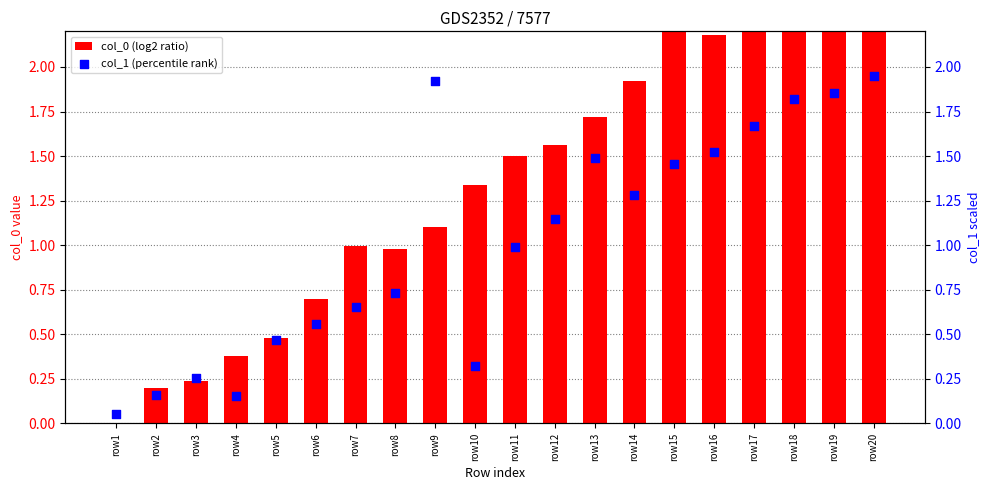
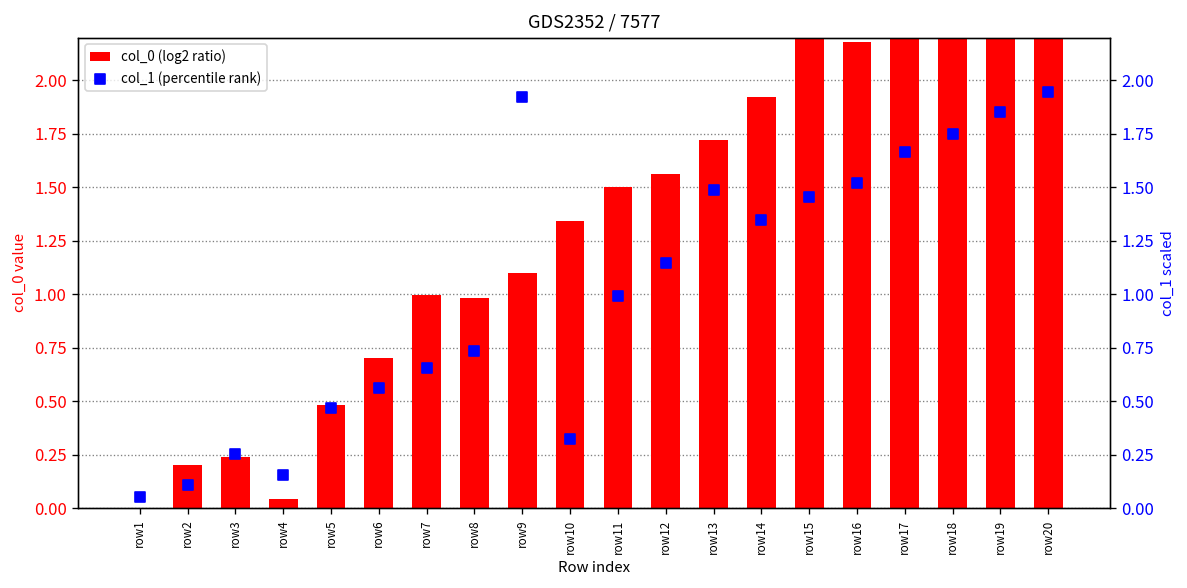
  {
    "col_0 (log2 ratio)": {
      "row2": 0.20,
      "row3": 0.24,
-     "row4": 0.38,
+     "row4": 0.04,
      "row5": 0.48,
      "row6": 0.70,
      "row7": 0.99,
      "row8": 0.98,
      "row9": 1.10,
      "row10": 1.34,
      "row11": 1.50,
      "row12": 1.56,
      "row13": 1.72,
      "row14": 1.92,
      "row15": 2.19,
      "row16": 2.18
    },
    "col_1 (percentile rank)": {
-     "row2": 0.16,
-     "row14": 1.28,
-     "row18": 1.82
+     "row2": 0.11,
+     "row14": 1.35,
+     "row18": 1.75
    }
  }
